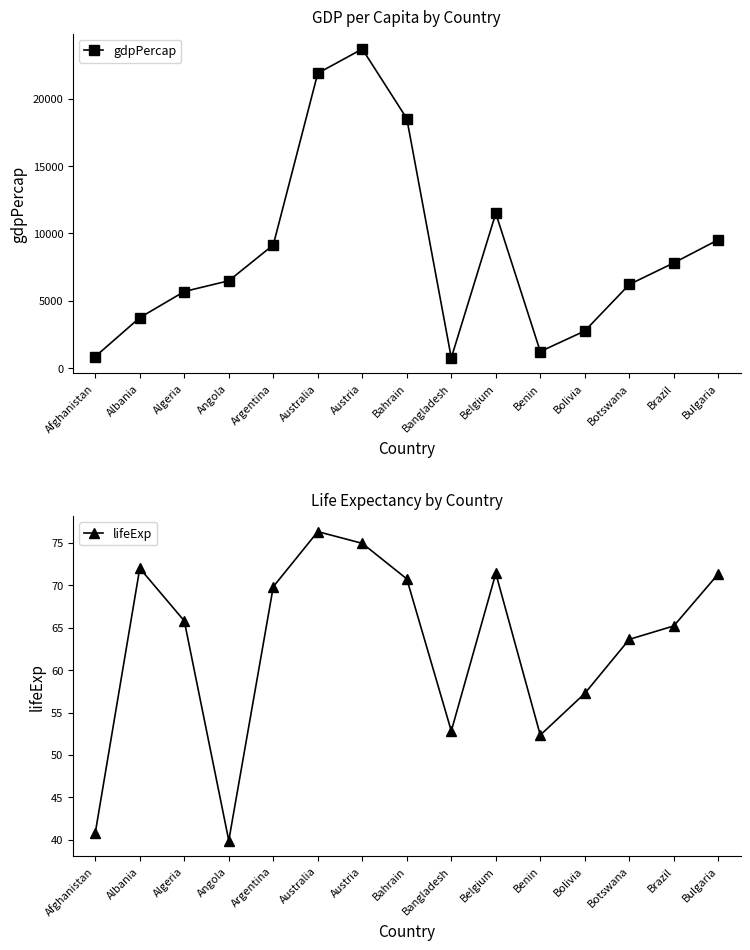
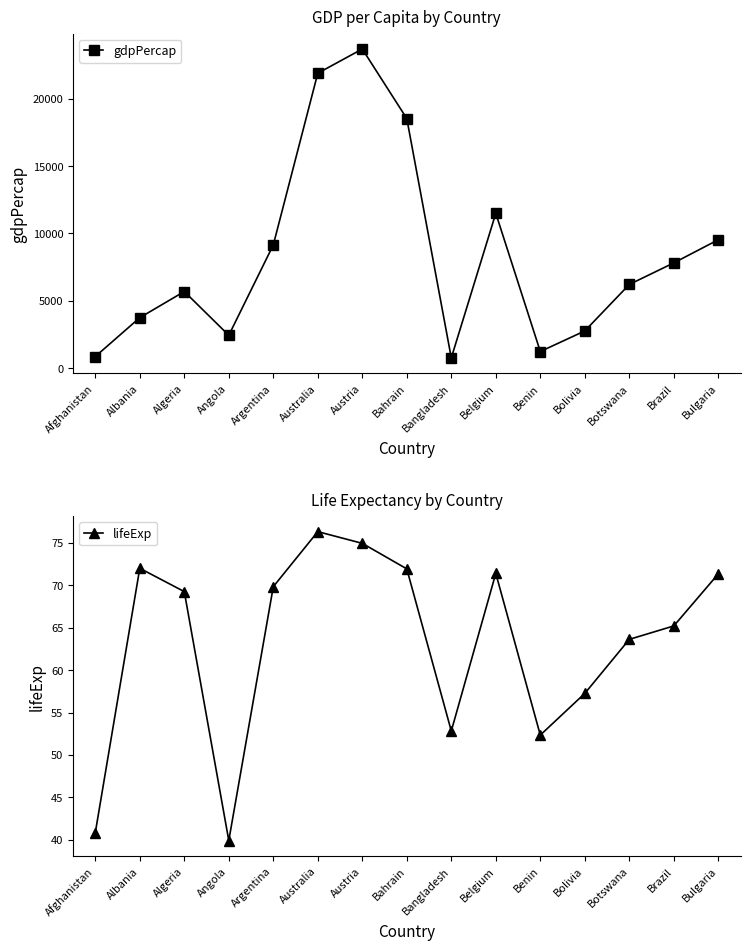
  {
    "GDP per Capita by Country": {
      "Afghanistan": 900,
      "Albania": 3700,
      "Algeria": 5700,
-     "Angola": 6500,
+     "Angola": 2400,
      "Argentina": 9100,
      "Australia": 21900,
      "Austria": 23700,
      "Bahrain": 18500,
      "Bangladesh": 800,
      "Belgium": 11500,
      "Benin": 1200,
      "Bolivia": 2800,
      "Botswana": 6200,
      "Brazil": 7800,
      "Bulgaria": 9500
    },
    "Life Expectancy by Country": {
      "Afghanistan": 41,
      "Albania": 72,
-     "Algeria": 66,
+     "Algeria": 69,
      "Angola": 40,
      "Argentina": 70,
      "Australia": 76,
      "Austria": 75,
-     "Bahrain": 71,
+     "Bahrain": 72,
      "Bangladesh": 53,
      "Belgium": 71,
      "Benin": 52,
      "Bolivia": 57,
      "Botswana": 64,
      "Brazil": 65,
      "Bulgaria": 71
    }
  }
